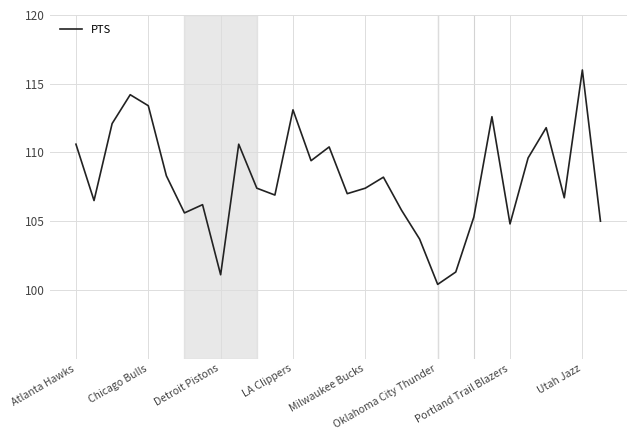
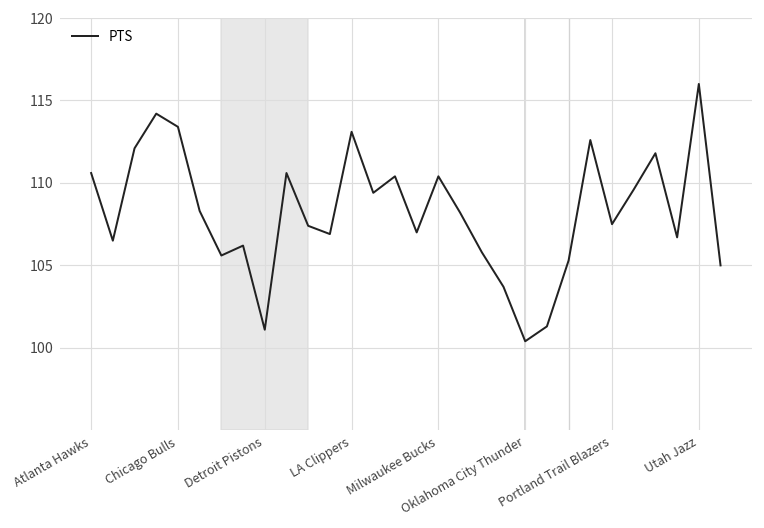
  {
    "Atlanta Hawks": 110.6,
    "Chicago Bulls": 113.4,
    "LA Clippers": 113.1,
-   "Milwaukee Bucks": 107.4,
+   "Milwaukee Bucks": 110.4,
    "Oklahoma City Thunder": 100.4,
-   "Portland Trail Blazers": 104.8,
+   "Portland Trail Blazers": 107.5,
    "Utah Jazz": 116.0
  }
